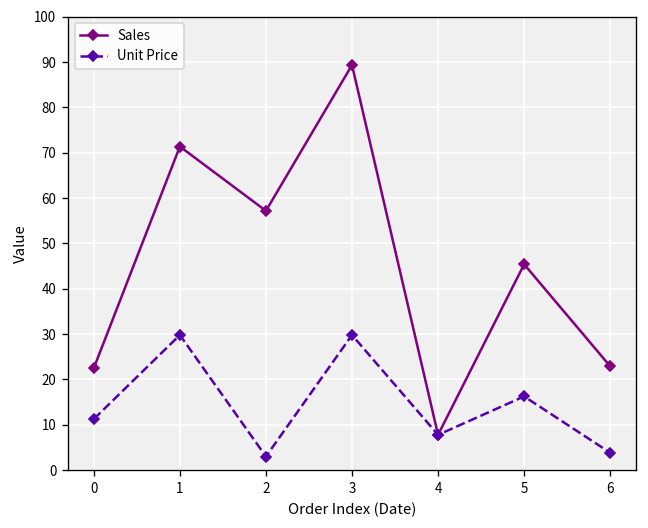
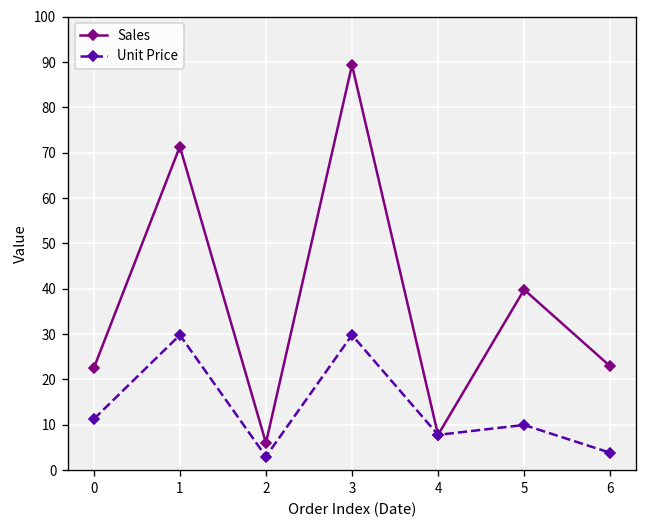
  {
    "Sales": {
      "0": 23,
      "1": 71,
-     "2": 57,
+     "2": 6,
      "3": 89,
-     "5": 45,
+     "5": 40,
      "6": 23
    },
    "Unit Price": {
      "0": 11,
      "1": 30,
      "2": 3,
      "3": 30,
-     "5": 16,
+     "5": 10,
      "6": 4
    }
  }
